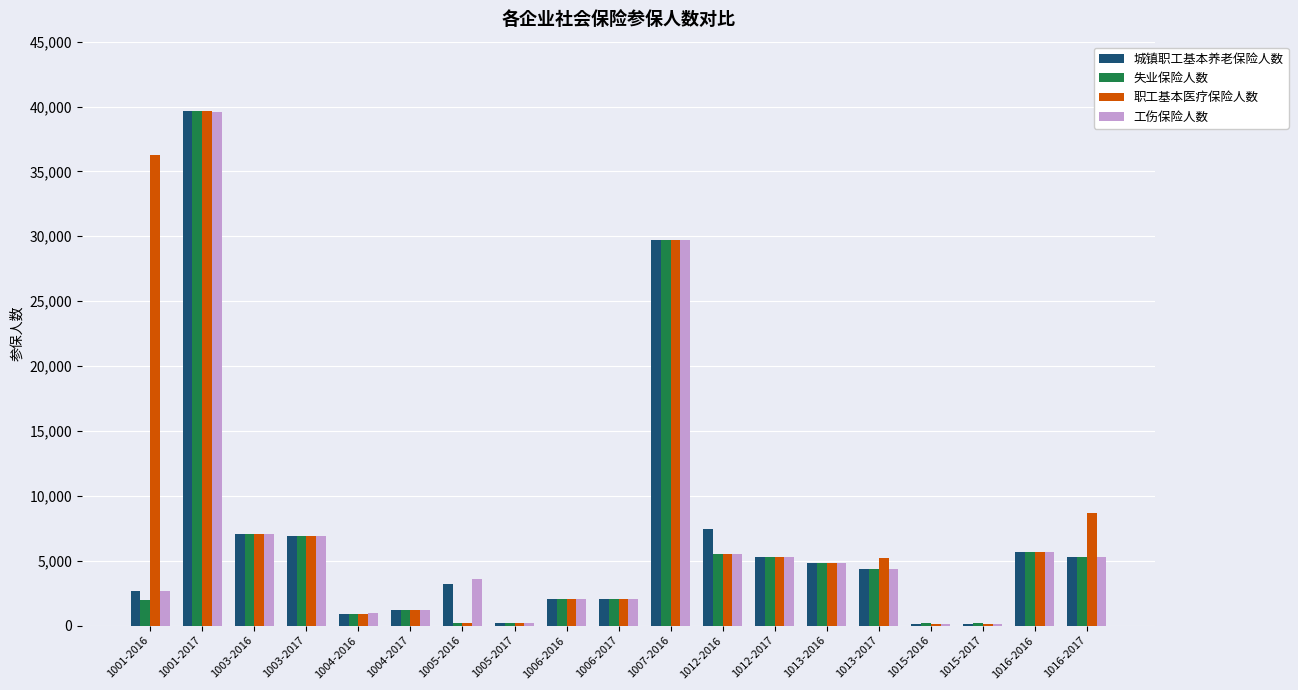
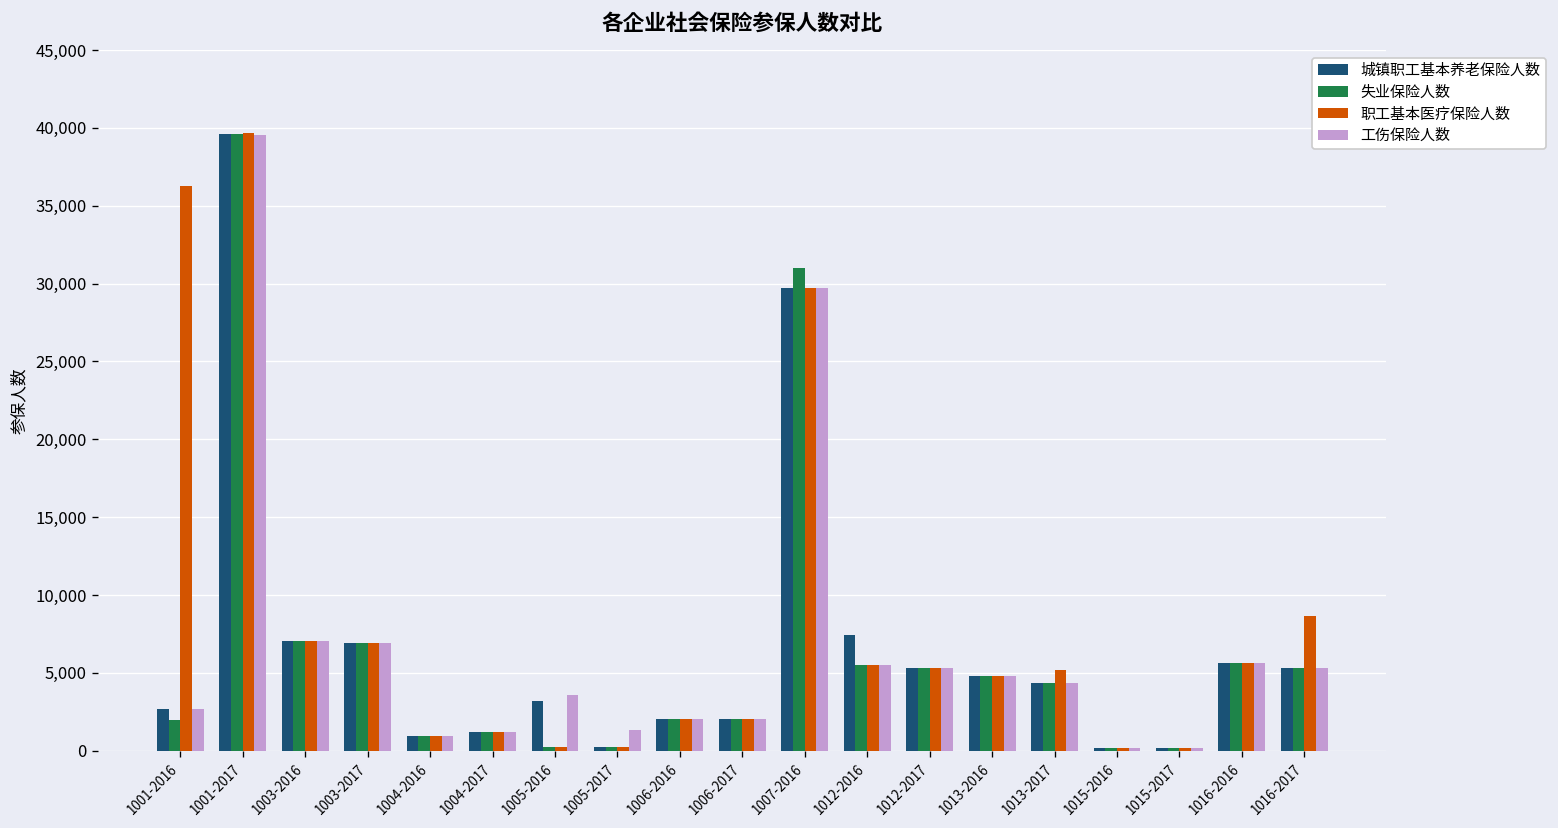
  {
    "城镇职工基本养老保险人数": {
      "1001-2016": "2,700",
      "1001-2017": "39,600",
      "1003-2016": "7,100",
      "1003-2017": "6,900",
      "1004-2016": "900",
      "1004-2017": "1,200",
      "1005-2016": "3,200",
      "1005-2017": "200",
      "1006-2016": "2,000",
      "1006-2017": "2,000",
      "1007-2016": "29,700",
      "1012-2016": "7,400",
      "1012-2017": "5,300",
      "1013-2016": "4,800",
      "1013-2017": "4,400",
      "1016-2016": "5,600",
      "1016-2017": "5,300"
    },
    "失业保险人数": {
      "1001-2016": "2,000",
      "1001-2017": "39,600",
      "1003-2016": "7,100",
      "1003-2017": "6,900",
      "1004-2016": "900",
      "1004-2017": "1,200",
      "1005-2016": "200",
      "1005-2017": "200",
      "1006-2016": "2,000",
      "1006-2017": "2,000",
-     "1007-2016": "29,700",
+     "1007-2016": "31,000",
      "1012-2016": "5,500",
      "1012-2017": "5,300",
      "1013-2016": "4,800",
      "1013-2017": "4,400",
      "1016-2016": "5,600",
      "1016-2017": "5,300"
    },
    "职工基本医疗保险人数": {
      "1001-2016": "36,300",
      "1001-2017": "39,600",
      "1003-2016": "7,100",
      "1003-2017": "6,900",
      "1004-2016": "900",
      "1004-2017": "1,200",
      "1005-2016": "200",
      "1005-2017": "200",
      "1006-2016": "2,000",
      "1006-2017": "2,000",
      "1007-2016": "29,700",
      "1012-2016": "5,500",
      "1012-2017": "5,300",
      "1013-2016": "4,800",
      "1013-2017": "5,200",
      "1016-2016": "5,600",
      "1016-2017": "8,700"
    },
    "工伤保险人数": {
      "1001-2016": "2,700",
      "1001-2017": "39,600",
      "1003-2016": "7,100",
      "1003-2017": "6,900",
      "1004-2016": "900",
      "1004-2017": "1,200",
      "1005-2016": "3,600",
-     "1005-2017": "200",
+     "1005-2017": "1,300",
      "1006-2016": "2,000",
      "1006-2017": "2,000",
      "1007-2016": "29,700",
      "1012-2016": "5,500",
      "1012-2017": "5,300",
      "1013-2016": "4,800",
      "1013-2017": "4,400",
      "1016-2016": "5,600",
      "1016-2017": "5,300"
    }
  }
